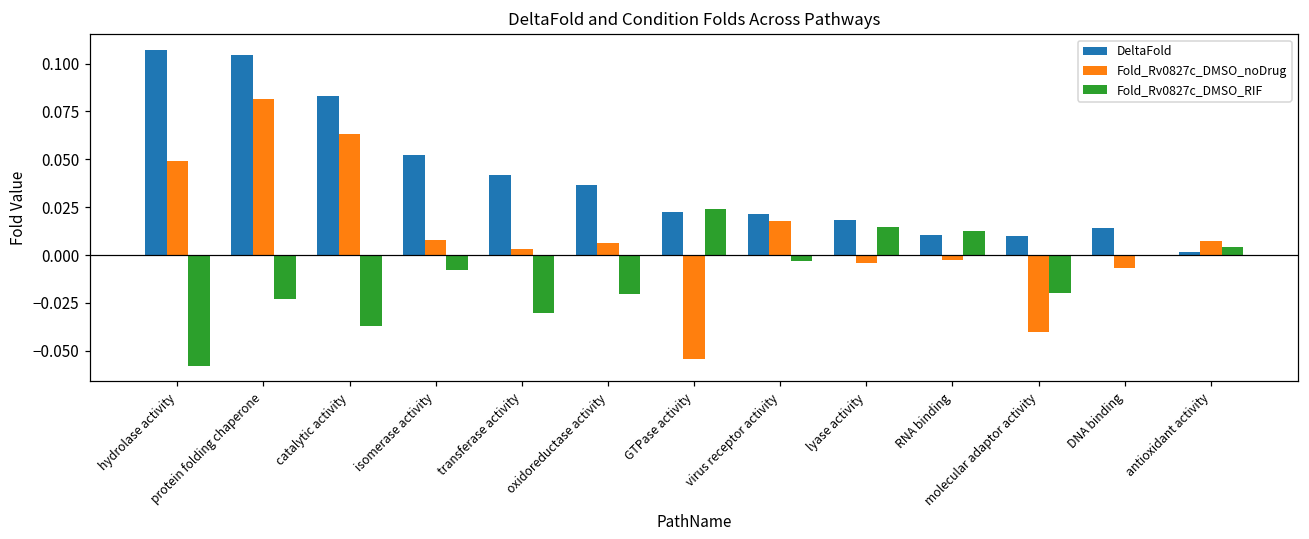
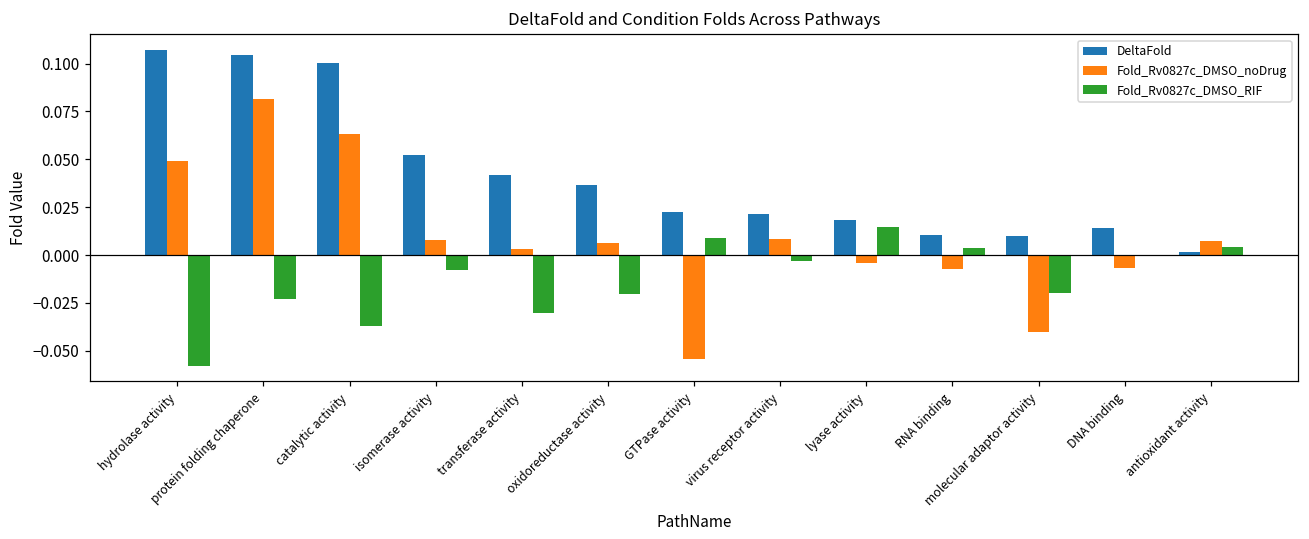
  {
    "DeltaFold": {
      "hydrolase activity": 0.107,
      "protein folding chaperone": 0.105,
-     "catalytic activity": 0.083,
+     "catalytic activity": 0.100,
      "isomerase activity": 0.052,
      "transferase activity": 0.042,
      "oxidoreductase activity": 0.037,
      "GTPase activity": 0.022,
      "virus receptor activity": 0.021,
      "lyase activity": 0.018,
      "RNA binding": 0.011,
      "molecular adaptor activity": 0.010,
      "DNA binding": 0.014,
      "antioxidant activity": 0.001
    },
    "Fold_Rv0827c_DMSO_noDrug": {
      "hydrolase activity": 0.049,
      "protein folding chaperone": 0.082,
      "catalytic activity": 0.063,
      "isomerase activity": 0.008,
      "transferase activity": 0.003,
      "oxidoreductase activity": 0.006,
      "GTPase activity": -0.054,
-     "virus receptor activity": 0.018,
+     "virus receptor activity": 0.008,
      "lyase activity": -0.004,
-     "RNA binding": -0.002,
+     "RNA binding": -0.007,
      "molecular adaptor activity": -0.040,
      "DNA binding": -0.007,
      "antioxidant activity": 0.007
    },
    "Fold_Rv0827c_DMSO_RIF": {
      "hydrolase activity": -0.058,
      "protein folding chaperone": -0.023,
      "catalytic activity": -0.037,
      "isomerase activity": -0.008,
      "transferase activity": -0.030,
      "oxidoreductase activity": -0.020,
-     "GTPase activity": 0.024,
+     "GTPase activity": 0.009,
      "virus receptor activity": -0.003,
      "lyase activity": 0.014,
-     "RNA binding": 0.013,
+     "RNA binding": 0.003,
      "molecular adaptor activity": -0.020,
      "antioxidant activity": 0.004
    }
  }
